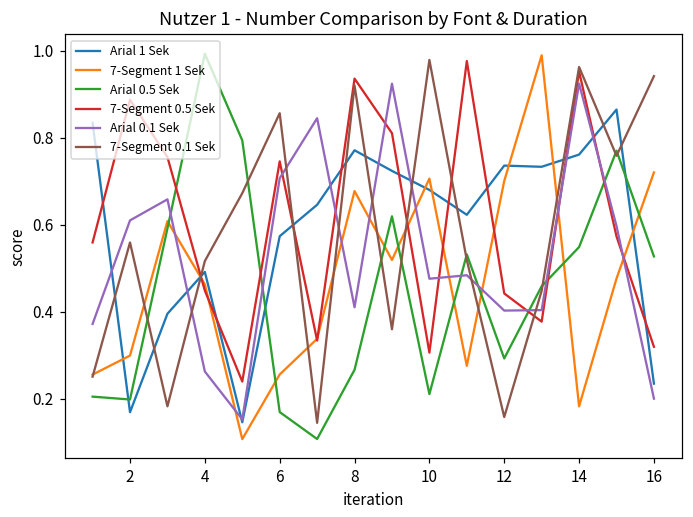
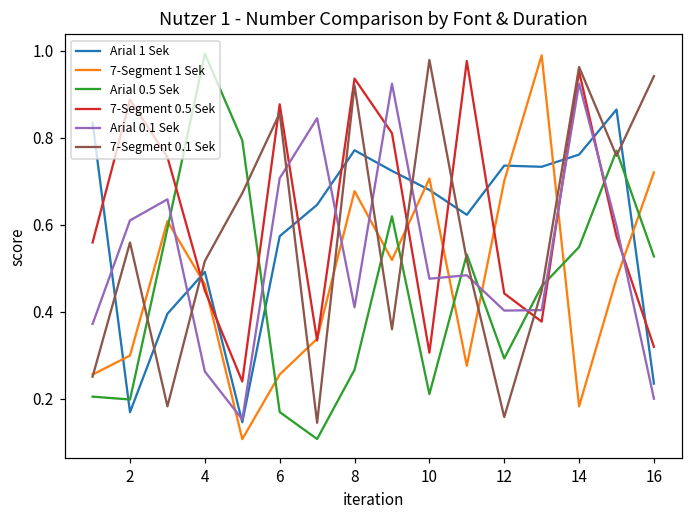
  {
    "Arial 1 Sek": {
      "2": 0.17,
      "4": 0.49,
      "6": 0.57,
      "8": 0.77,
      "10": 0.68,
      "12": 0.74,
      "14": 0.76,
      "16": 0.24
    },
    "7-Segment 1 Sek": {
      "2": 0.30,
      "4": 0.46,
      "6": 0.26,
      "8": 0.68,
      "10": 0.71,
      "12": 0.70,
      "14": 0.18,
      "16": 0.72
    },
    "Arial 0.5 Sek": {
      "2": 0.20,
      "6": 0.17,
      "8": 0.27,
      "10": 0.21,
      "12": 0.29,
      "14": 0.55,
      "16": 0.53
    },
    "7-Segment 0.5 Sek": {
      "4": 0.45,
-     "6": 0.75,
+     "6": 0.88,
      "8": 0.94,
      "10": 0.31,
      "12": 0.44,
      "14": 0.95,
      "16": 0.32
    },
    "Arial 0.1 Sek": {
      "2": 0.61,
      "4": 0.26,
      "6": 0.71,
      "8": 0.41,
      "10": 0.48,
      "12": 0.40,
      "14": 0.92,
      "16": 0.20
    },
    "7-Segment 0.1 Sek": {
      "2": 0.56,
      "4": 0.52,
      "6": 0.86,
      "8": 0.92,
      "10": 0.98,
      "12": 0.16,
      "14": 0.96,
      "16": 0.94
    }
  }
